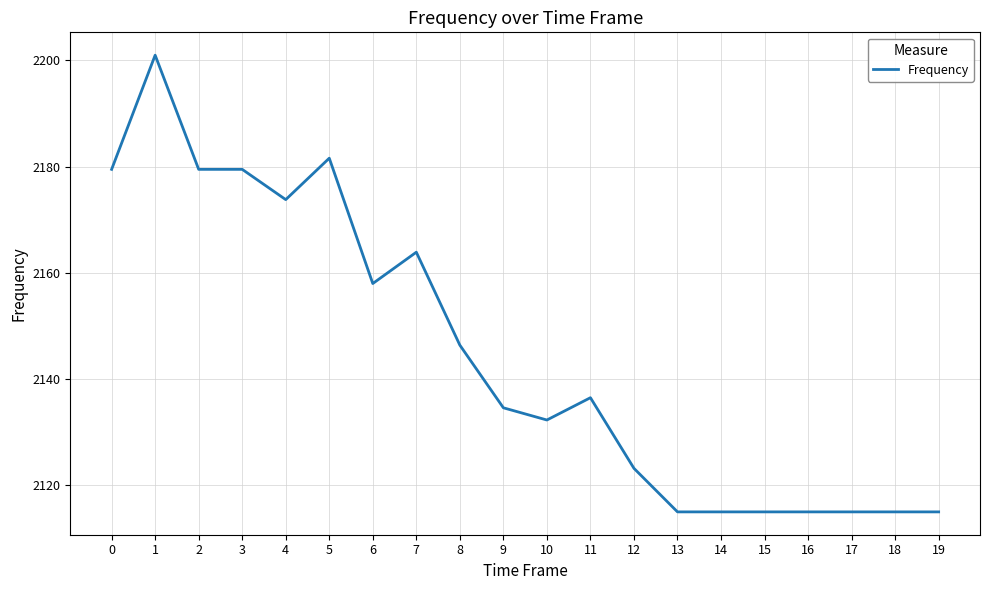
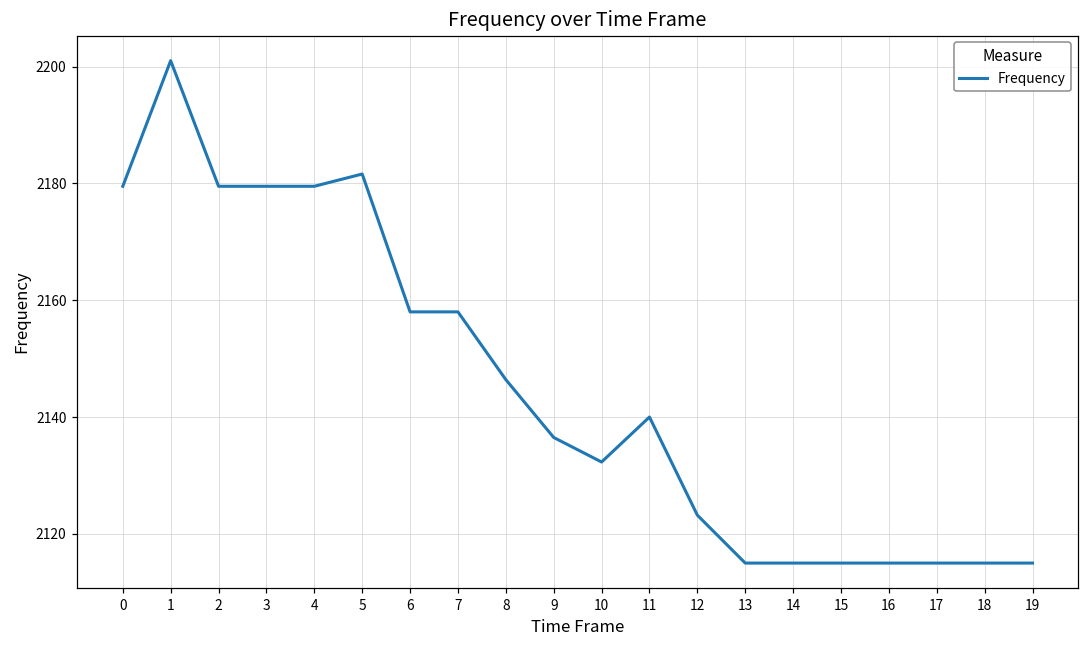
  {
    "0": 2180,
    "1": 2201,
    "2": 2180,
    "3": 2180,
-   "4": 2174,
+   "4": 2180,
    "5": 2182,
    "6": 2158,
-   "7": 2164,
+   "7": 2158,
    "8": 2146,
-   "9": 2135,
+   "9": 2137,
    "10": 2132,
-   "11": 2137,
+   "11": 2140,
    "12": 2123,
    "13": 2115,
    "14": 2115,
    "15": 2115,
    "16": 2115,
    "17": 2115,
    "18": 2115,
    "19": 2115
  }
